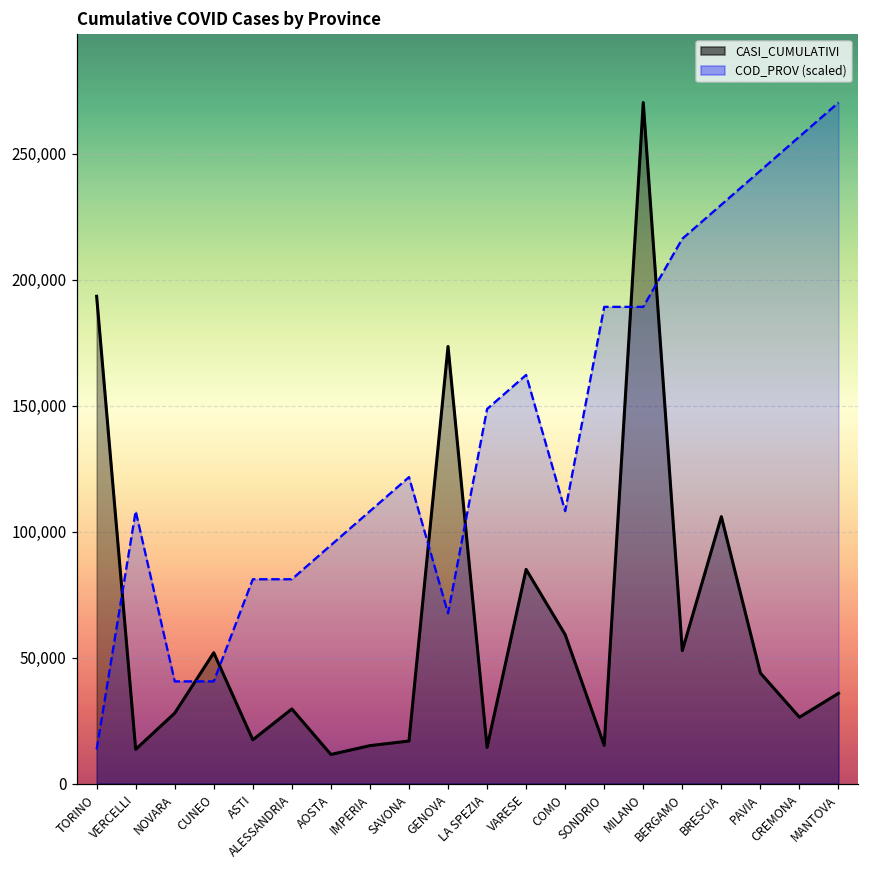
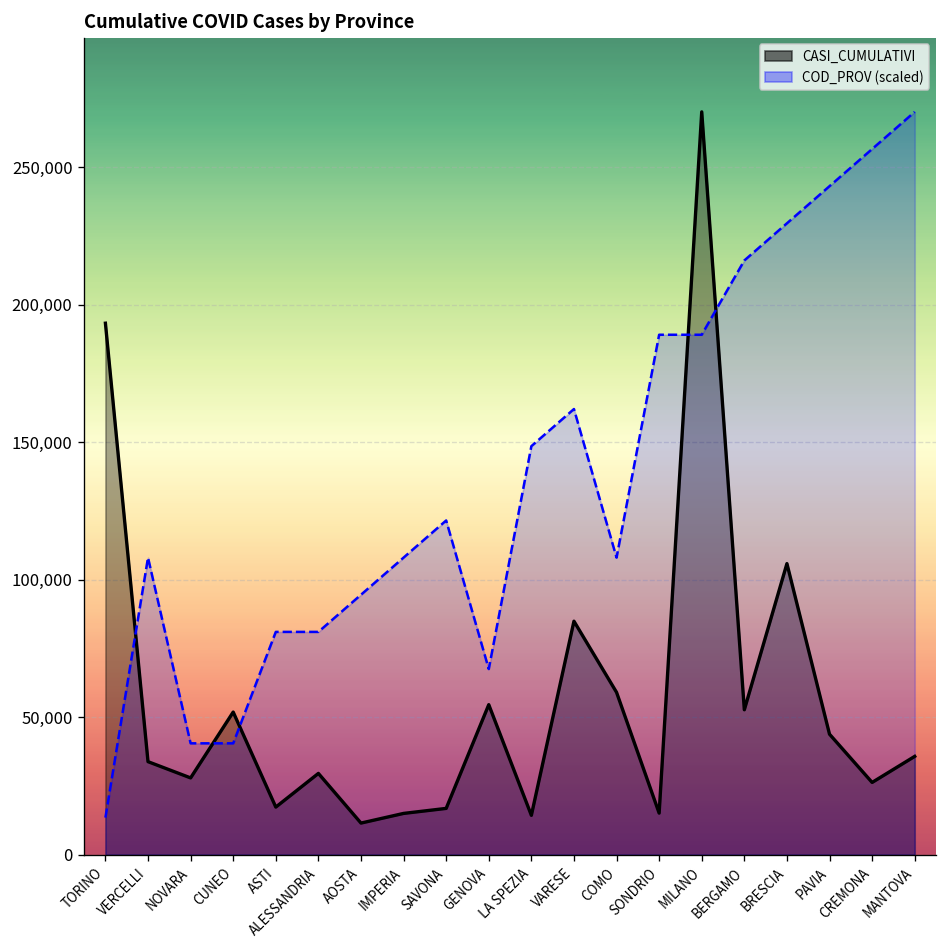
  {
    "CASI_CUMULATIVI": {
      "TORINO": "193,000",
-     "VERCELLI": "14,000",
+     "VERCELLI": "34,000",
      "NOVARA": "28,000",
      "CUNEO": "52,000",
      "ASTI": "17,000",
      "ALESSANDRIA": "30,000",
      "AOSTA": "12,000",
      "IMPERIA": "15,000",
      "SAVONA": "17,000",
-     "GENOVA": "173,000",
+     "GENOVA": "55,000",
      "LA SPEZIA": "14,000",
      "VARESE": "85,000",
      "COMO": "59,000",
      "SONDRIO": "15,000",
      "MILANO": "270,000",
      "BERGAMO": "53,000",
      "BRESCIA": "106,000",
      "PAVIA": "44,000",
      "CREMONA": "26,000",
      "MANTOVA": "36,000"
    },
    "COD_PROV (scaled)": {
      "TORINO": "14,000",
      "VERCELLI": "108,000",
      "NOVARA": "41,000",
      "CUNEO": "41,000",
      "ASTI": "81,000",
      "ALESSANDRIA": "81,000",
      "AOSTA": "95,000",
      "IMPERIA": "108,000",
      "SAVONA": "122,000",
      "GENOVA": "68,000",
      "LA SPEZIA": "149,000",
      "VARESE": "162,000",
      "COMO": "108,000",
      "SONDRIO": "189,000",
      "MILANO": "189,000",
      "BERGAMO": "216,000",
      "BRESCIA": "230,000",
      "PAVIA": "243,000",
      "CREMONA": "257,000",
      "MANTOVA": "270,000"
    }
  }
